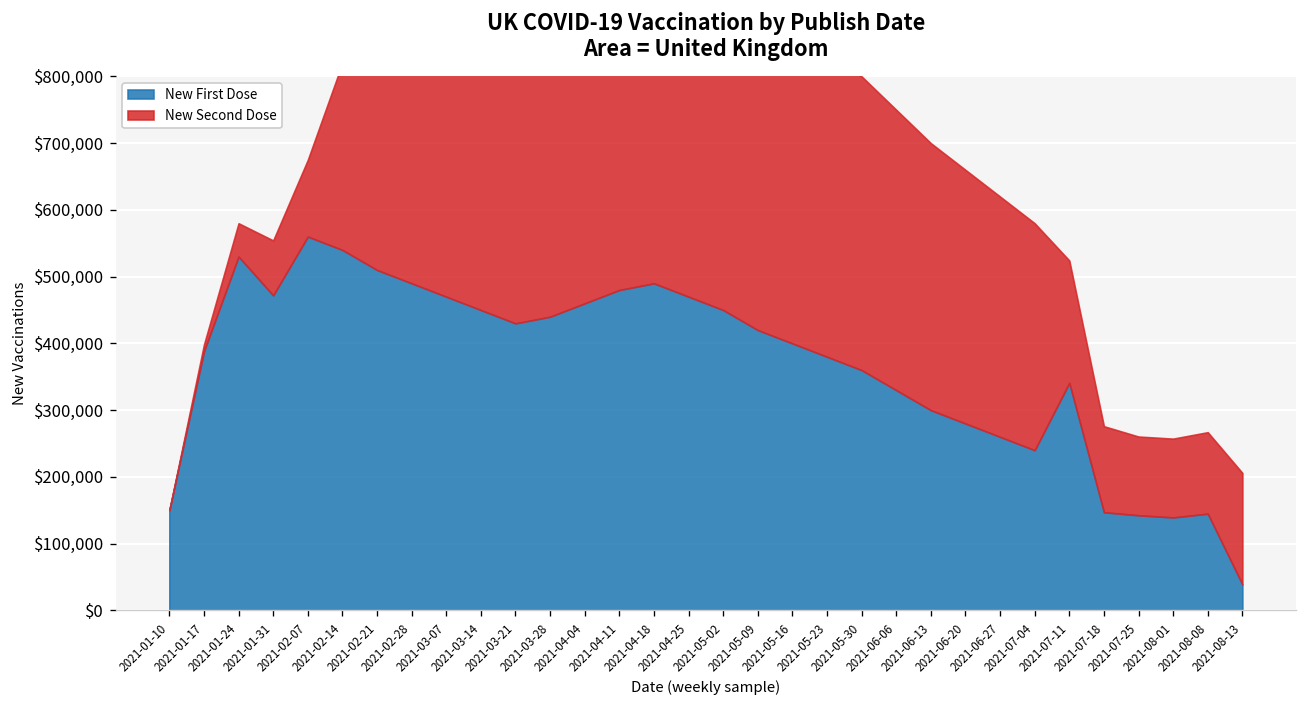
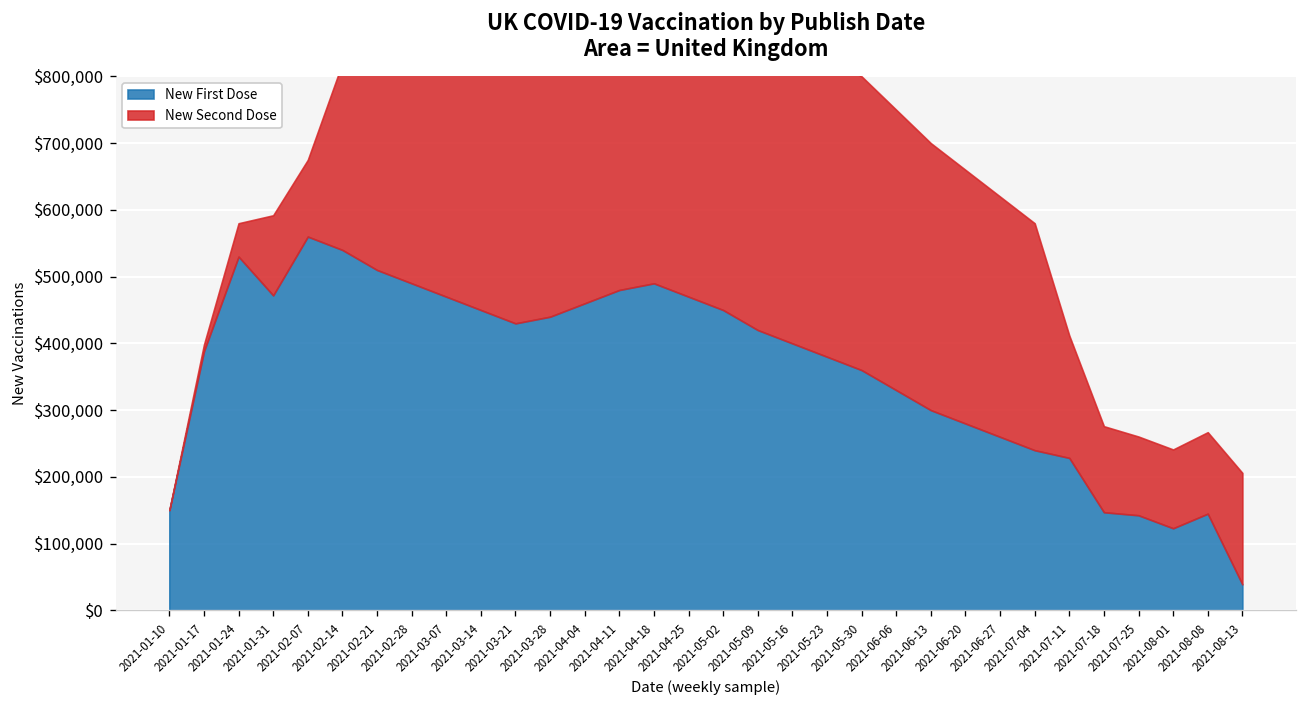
  {
    "New First Dose": {
      "2021-01-17": "$390,000",
      "2021-01-24": "$530,000",
      "2021-01-31": "$470,000",
      "2021-02-07": "$560,000",
      "2021-02-14": "$540,000",
      "2021-02-21": "$510,000",
      "2021-02-28": "$490,000",
      "2021-03-07": "$470,000",
      "2021-03-14": "$450,000",
      "2021-03-21": "$430,000",
      "2021-03-28": "$440,000",
      "2021-04-04": "$460,000",
      "2021-04-11": "$480,000",
      "2021-04-18": "$490,000",
      "2021-04-25": "$470,000",
      "2021-05-02": "$450,000",
      "2021-05-09": "$420,000",
      "2021-05-16": "$400,000",
      "2021-05-23": "$380,000",
      "2021-05-30": "$360,000",
      "2021-06-06": "$330,000",
      "2021-06-13": "$300,000",
      "2021-06-20": "$280,000",
      "2021-06-27": "$260,000",
      "2021-07-04": "$240,000",
-     "2021-07-11": "$340,000",
+     "2021-07-11": "$230,000",
      "2021-07-18": "$150,000",
      "2021-07-25": "$140,000",
-     "2021-08-01": "$140,000",
+     "2021-08-01": "$120,000",
      "2021-08-08": "$140,000",
      "2021-08-13": "$40,000"
    },
    "New Second Dose": {
      "2021-01-17": "$10,000",
      "2021-01-24": "$50,000",
-     "2021-01-31": "$80,000",
+     "2021-01-31": "$120,000",
      "2021-02-07": "$110,000",
      "2021-05-30": "$440,000",
      "2021-06-06": "$420,000",
      "2021-06-13": "$400,000",
      "2021-06-20": "$380,000",
      "2021-06-27": "$360,000",
      "2021-07-04": "$340,000",
      "2021-07-11": "$180,000",
      "2021-07-18": "$130,000",
      "2021-07-25": "$120,000",
      "2021-08-01": "$120,000",
      "2021-08-08": "$120,000",
      "2021-08-13": "$170,000"
    }
  }
